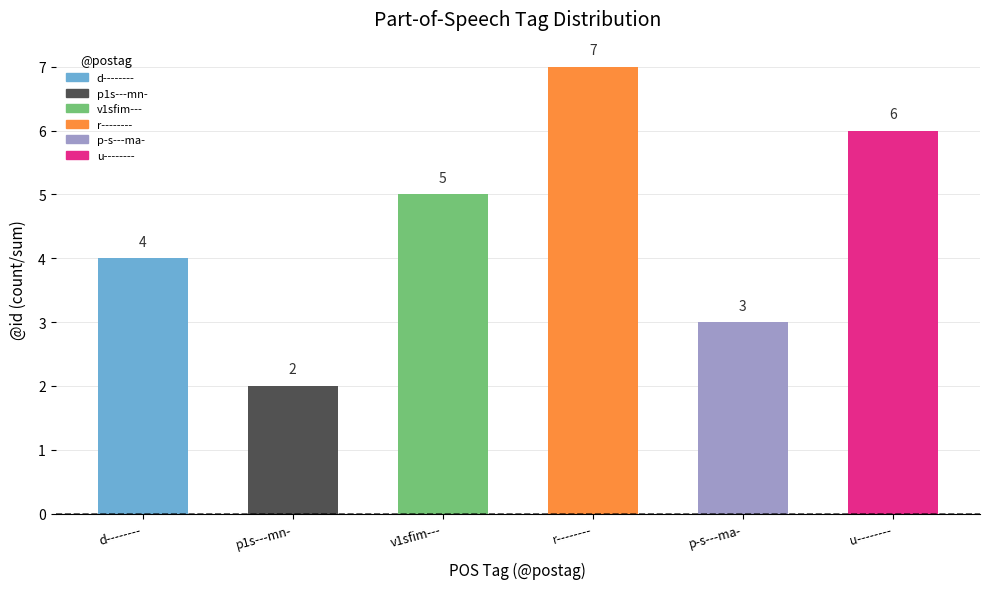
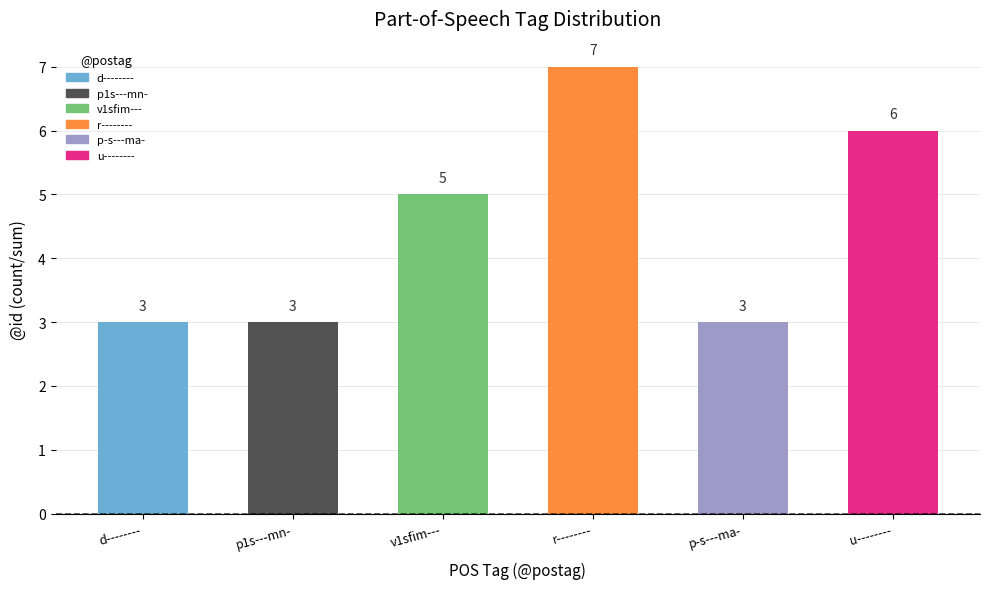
  {
-   "d--------": 4,
-   "p1s---mn-": 2,
+   "d--------": 3,
+   "p1s---mn-": 3,
    "v1sfim---": 5,
    "r--------": 7,
    "p-s---ma-": 3,
    "u--------": 6
  }
